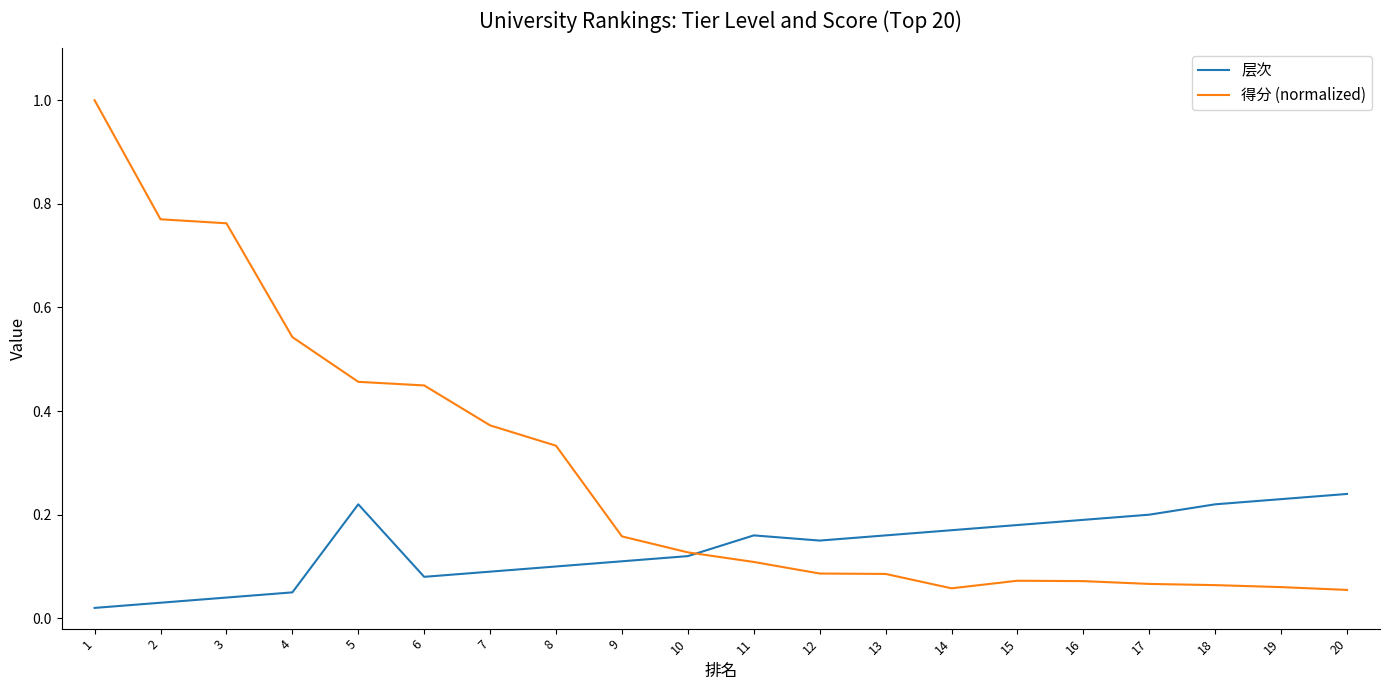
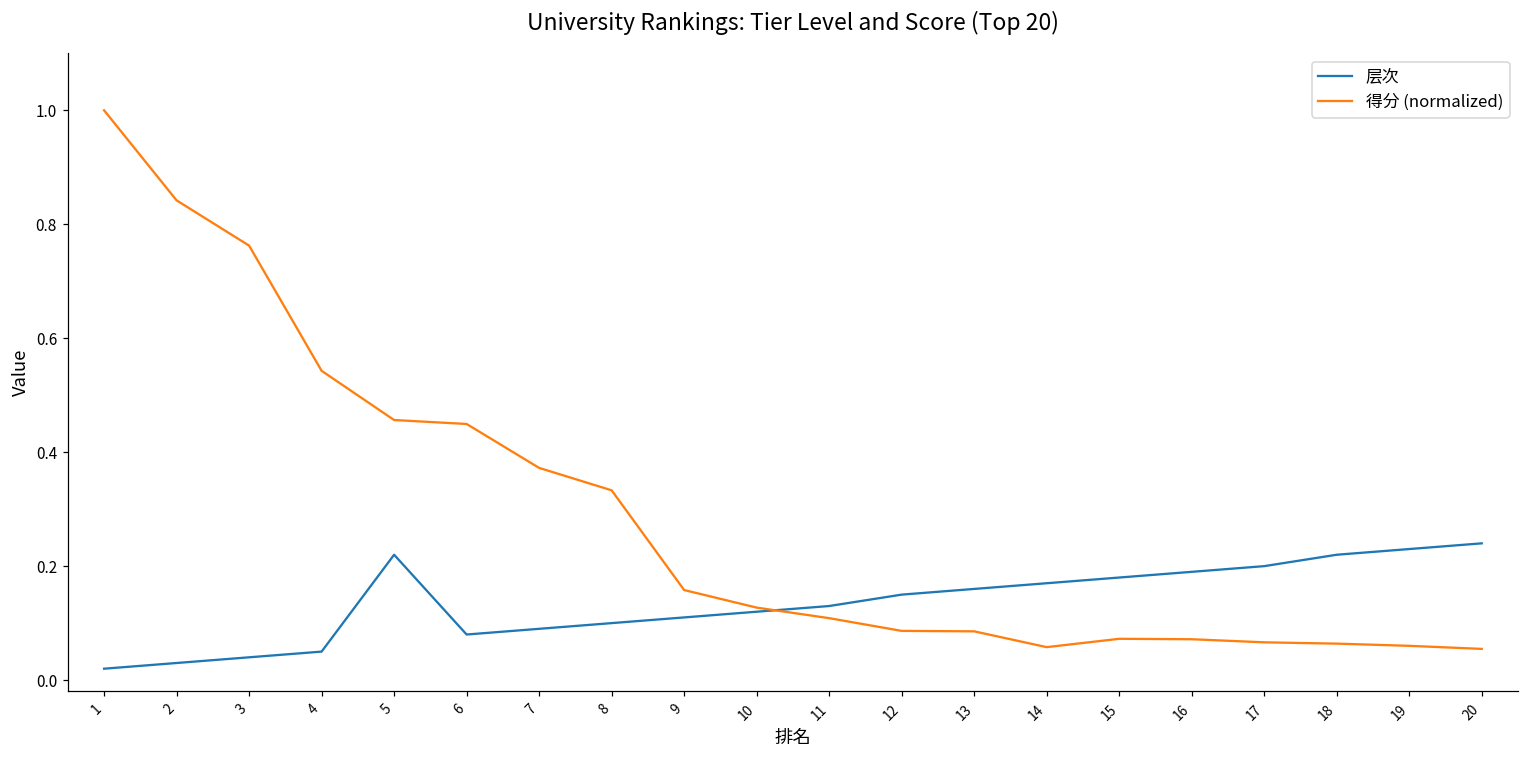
  {
    "层次": {
      "1": 0.02,
      "2": 0.03,
      "3": 0.04,
      "4": 0.05,
      "5": 0.22,
      "6": 0.08,
      "7": 0.09,
      "8": 0.10,
      "9": 0.11,
      "10": 0.12,
-     "11": 0.16,
+     "11": 0.13,
      "12": 0.15,
      "13": 0.16,
      "14": 0.17,
      "15": 0.18,
      "16": 0.19,
      "17": 0.20,
      "18": 0.22,
      "19": 0.23,
      "20": 0.24
    },
    "得分 (normalized)": {
      "1": 1.00,
-     "2": 0.77,
+     "2": 0.84,
      "3": 0.76,
      "4": 0.54,
      "5": 0.46,
      "6": 0.45,
      "7": 0.37,
      "8": 0.33,
      "9": 0.16,
      "10": 0.13,
      "11": 0.11,
      "12": 0.09,
      "13": 0.09,
      "14": 0.06,
      "15": 0.07,
      "16": 0.07,
      "17": 0.07,
      "18": 0.06,
      "19": 0.06,
      "20": 0.05
    }
  }
